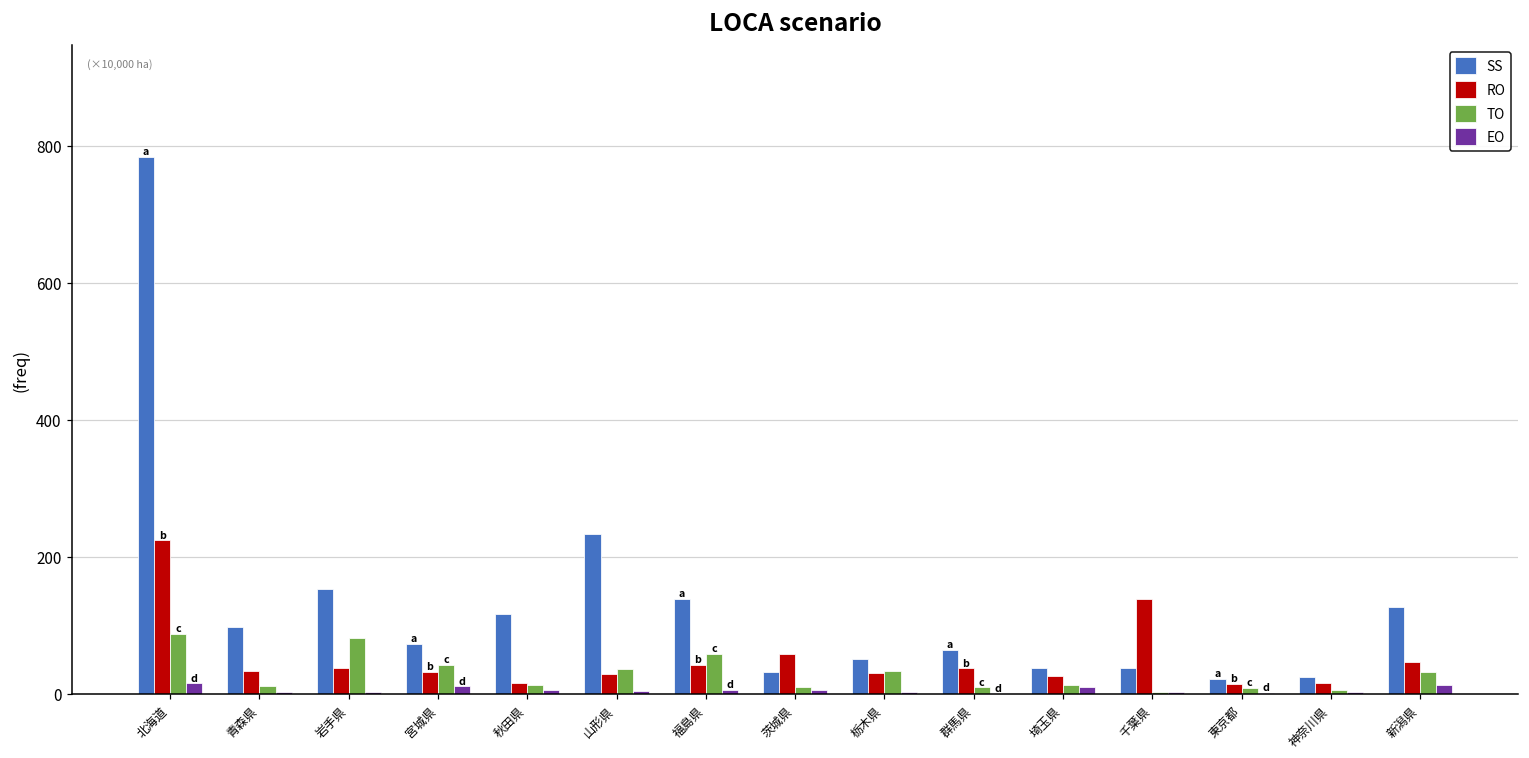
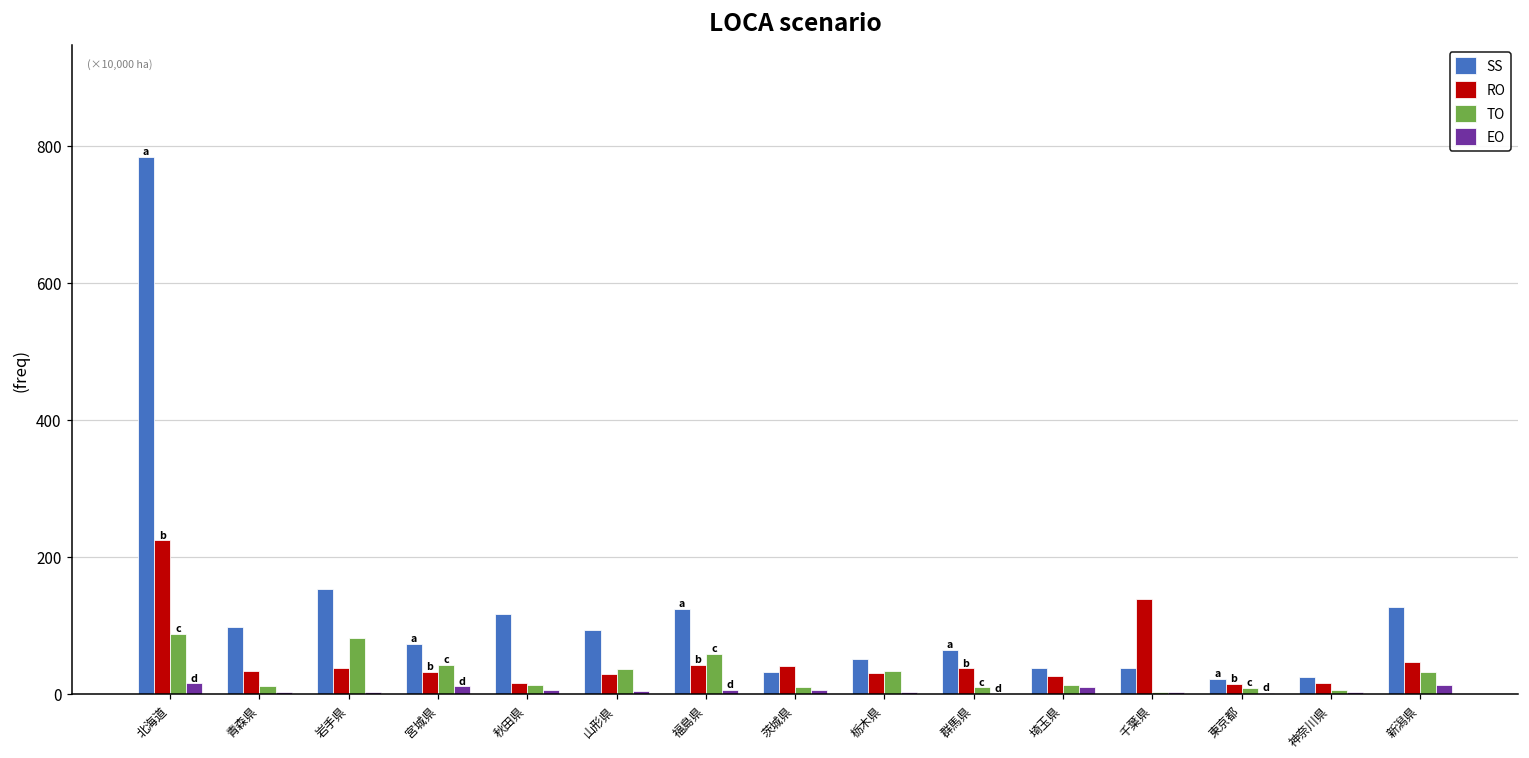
  {
    "SS": {
      "北海道": 780,
      "青森県": 100,
      "岩手県": 150,
      "宮城県": 70,
      "秋田県": 120,
-     "山形県": 230,
-     "福島県": 140,
+     "山形県": 90,
+     "福島県": 120,
      "茨城県": 30,
      "栃木県": 50,
      "群馬県": 60,
      "埼玉県": 40,
      "千葉県": 40,
      "東京都": 20,
      "神奈川県": 20,
      "新潟県": 130
    },
    "RO": {
      "北海道": 220,
      "青森県": 30,
      "岩手県": 40,
      "宮城県": 30,
      "秋田県": 20,
      "山形県": 30,
      "福島県": 40,
-     "茨城県": 60,
+     "茨城県": 40,
      "栃木県": 30,
      "群馬県": 40,
      "埼玉県": 30,
      "千葉県": 140,
      "東京都": 10,
      "神奈川県": 10,
      "新潟県": 50
    },
    "TO": {
      "北海道": 90,
      "青森県": 10,
      "岩手県": 80,
      "宮城県": 40,
      "秋田県": 10,
      "山形県": 40,
      "福島県": 60,
      "茨城県": 10,
      "栃木県": 30,
      "群馬県": 10,
      "埼玉県": 10,
      "東京都": 10,
      "神奈川県": 10,
      "新潟県": 30
    },
    "EO": {
      "北海道": 10,
      "宮城県": 10,
      "秋田県": 10,
      "山形県": 0,
      "福島県": 10,
      "茨城県": 10,
      "群馬県": 0,
      "埼玉県": 10,
      "新潟県": 10
    }
  }
